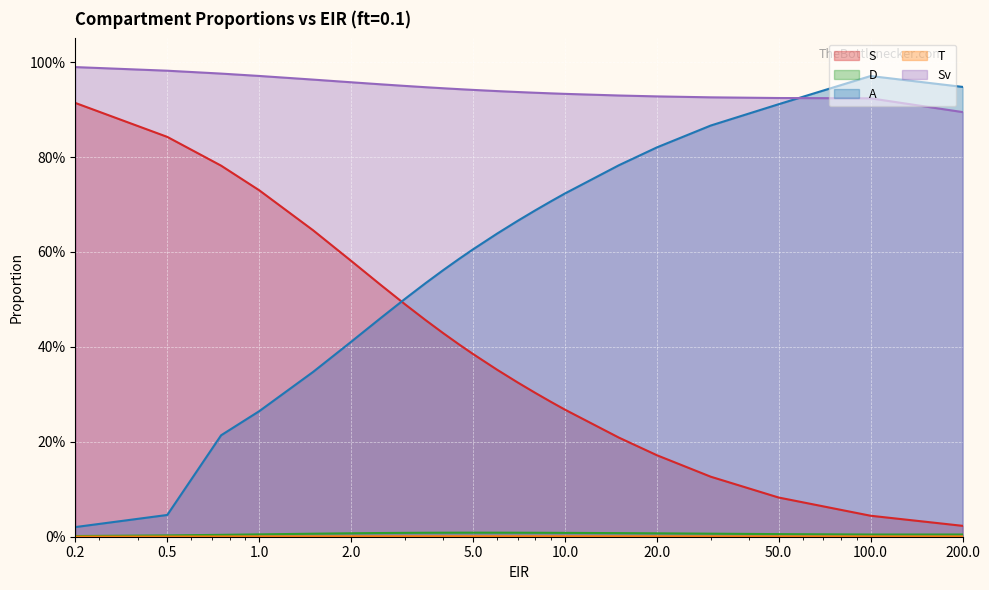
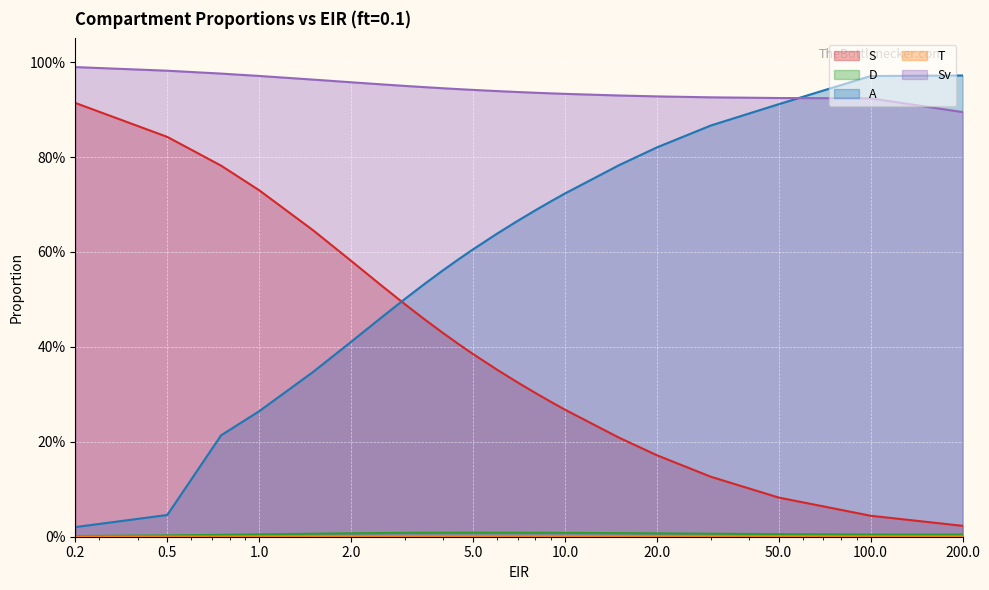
  {
    "D": {
      "2.0": "1%",
      "5.0": "1%",
      "10.0": "1%",
      "20.0": "1%"
    },
    "A": {
      "0.2": "2%",
      "0.5": "5%",
      "1.0": "26%",
      "2.0": "41%",
      "5.0": "61%",
      "10.0": "72%",
      "20.0": "82%",
      "50.0": "91%",
-     "200.0": "95%"
+     "200.0": "97%"
    },
    "Sv": {
      "0.2": "99%",
      "0.5": "98%",
      "1.0": "97%",
      "2.0": "96%",
      "5.0": "94%",
      "10.0": "93%",
      "20.0": "93%",
      "50.0": "92%",
      "200.0": "89%"
    }
  }
